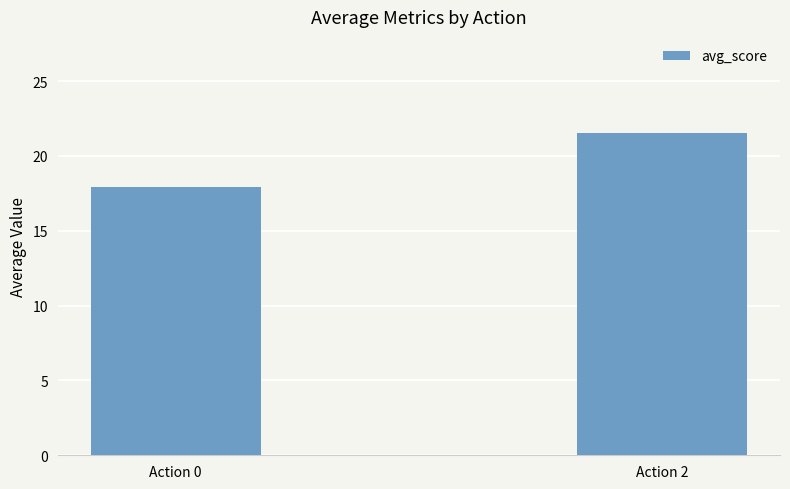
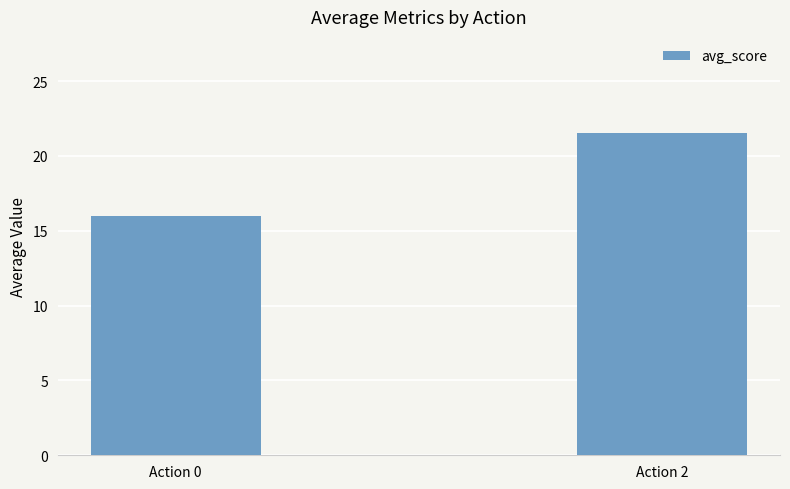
  {
-   "Action 0": 17.9,
+   "Action 0": 16.0,
    "Action 2": 21.5
  }
